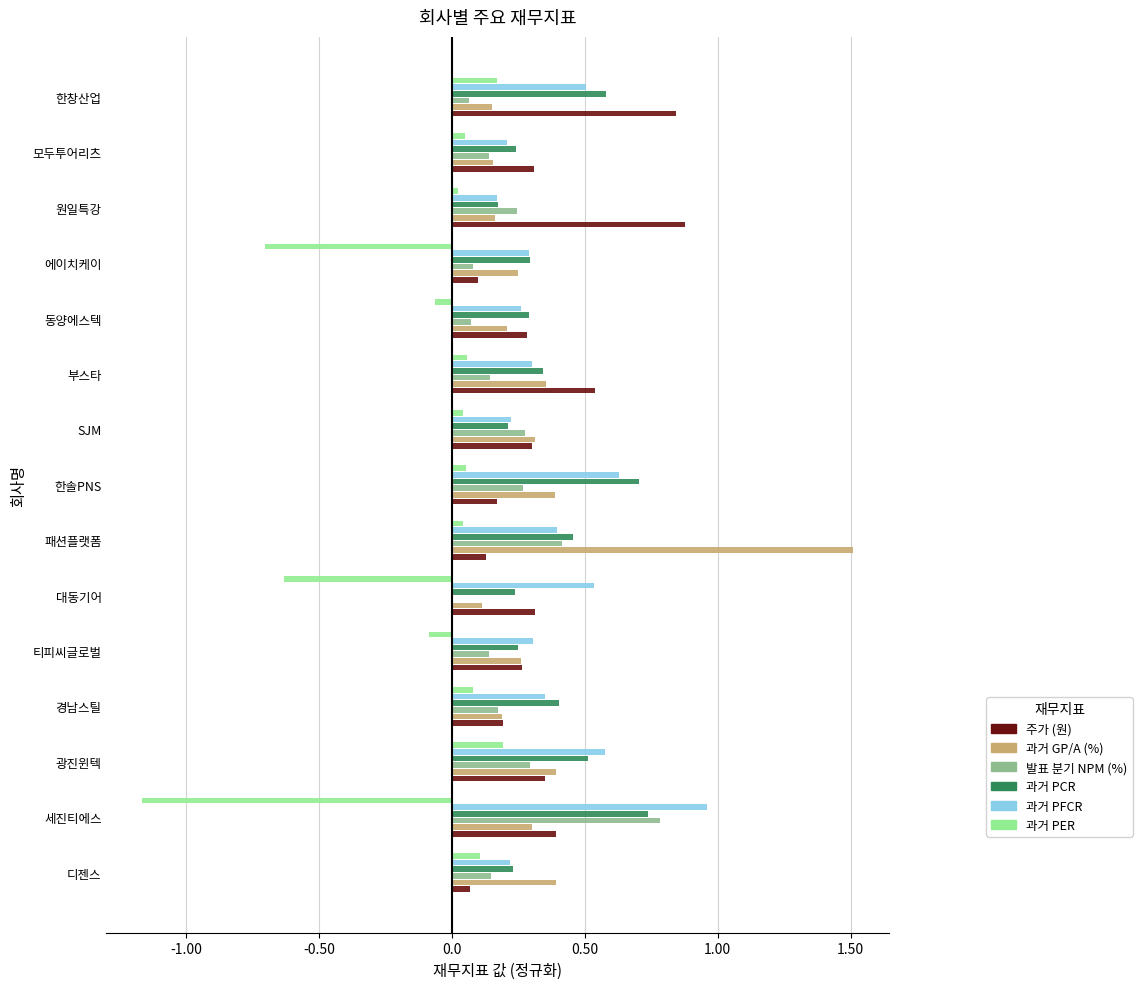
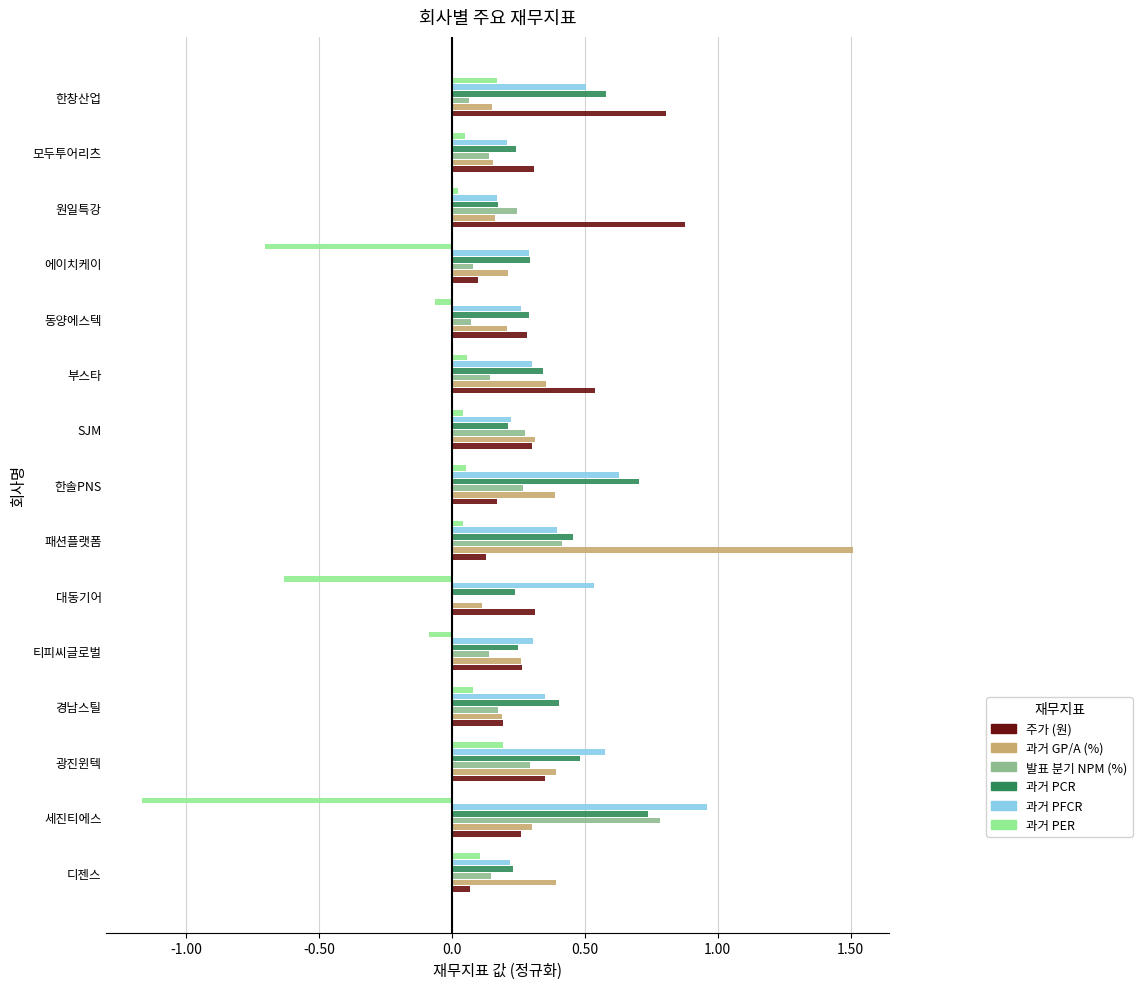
  {
    "주가 (원)": {
-     "한창산업": 0.84,
+     "한창산업": 0.80,
      "모두투어리츠": 0.31,
      "원일특강": 0.88,
      "에이치케이": 0.10,
      "동양에스텍": 0.28,
      "부스타": 0.54,
      "SJM": 0.30,
      "한솔PNS": 0.17,
      "패션플랫폼": 0.13,
      "대동기어": 0.31,
      "티피씨글로벌": 0.26,
      "경남스틸": 0.19,
      "광진윈텍": 0.35,
-     "세진티에스": 0.39,
+     "세진티에스": 0.26,
      "디젠스": 0.07
    },
    "과거 GP/A (%)": {
      "한창산업": 0.15,
      "모두투어리츠": 0.15,
      "원일특강": 0.16,
-     "에이치케이": 0.25,
+     "에이치케이": 0.21,
      "동양에스텍": 0.21,
      "부스타": 0.35,
      "SJM": 0.31,
      "한솔PNS": 0.39,
      "패션플랫폼": 1.51,
      "대동기어": 0.11,
      "티피씨글로벌": 0.26,
      "경남스틸": 0.19,
      "광진윈텍": 0.39,
      "세진티에스": 0.30,
      "디젠스": 0.39
    },
    "과거 PCR": {
      "한창산업": 0.58,
      "모두투어리츠": 0.24,
      "원일특강": 0.17,
      "에이치케이": 0.29,
      "동양에스텍": 0.29,
      "부스타": 0.34,
      "SJM": 0.21,
      "한솔PNS": 0.70,
      "패션플랫폼": 0.46,
      "대동기어": 0.24,
      "티피씨글로벌": 0.25,
      "경남스틸": 0.40,
-     "광진윈텍": 0.51,
+     "광진윈텍": 0.48,
      "세진티에스": 0.74,
      "디젠스": 0.23
    },
    "과거 PFCR": {
      "한창산업": 0.50,
      "모두투어리츠": 0.21,
      "원일특강": 0.17,
      "에이치케이": 0.29,
      "동양에스텍": 0.26,
      "부스타": 0.30,
      "SJM": 0.22,
      "한솔PNS": 0.63,
      "패션플랫폼": 0.40,
      "대동기어": 0.54,
      "티피씨글로벌": 0.30,
      "경남스틸": 0.35,
      "광진윈텍": 0.58,
      "세진티에스": 0.96,
      "디젠스": 0.22
    }
  }
